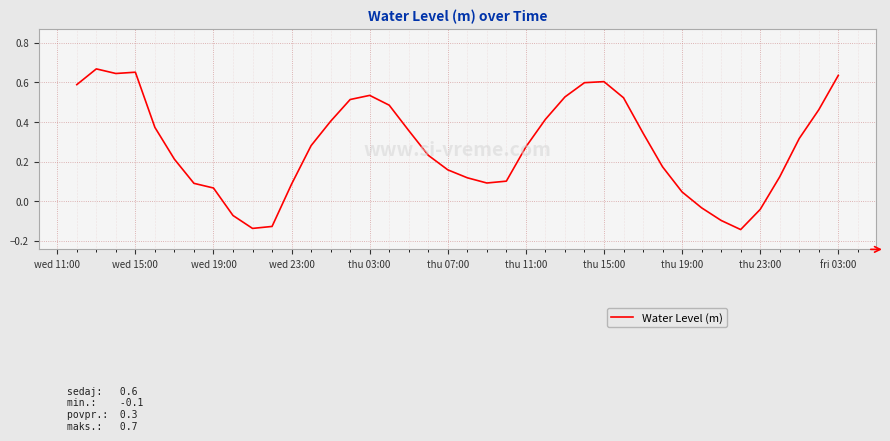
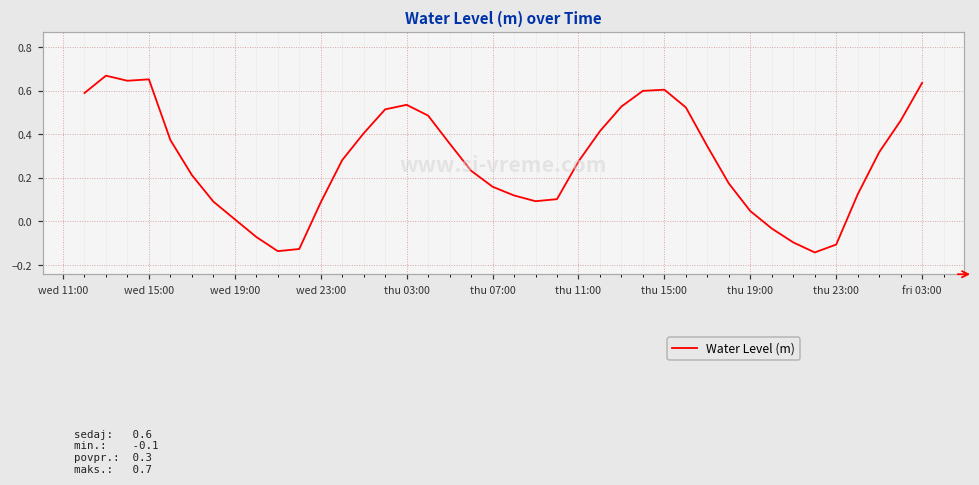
  {
    "wed 15:00": 0.65,
-   "wed 19:00": 0.07,
+   "wed 19:00": 0.01,
    "wed 23:00": 0.09,
    "thu 03:00": 0.53,
    "thu 07:00": 0.16,
    "thu 11:00": 0.27,
    "thu 15:00": 0.60,
    "thu 19:00": 0.05,
-   "thu 23:00": -0.04,
+   "thu 23:00": -0.11,
    "fri 03:00": 0.64
  }
